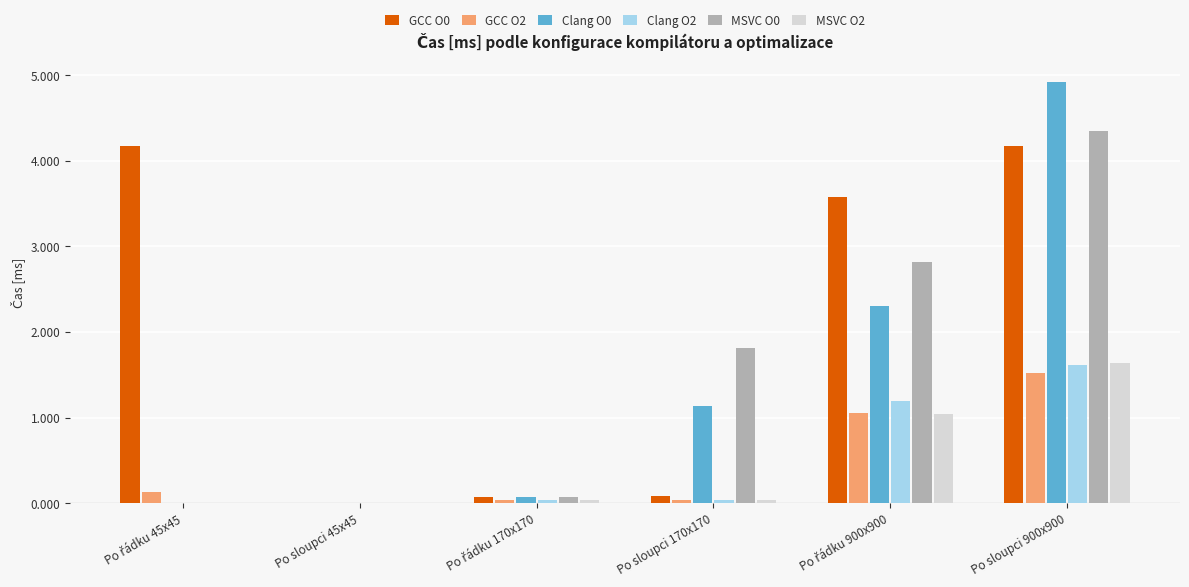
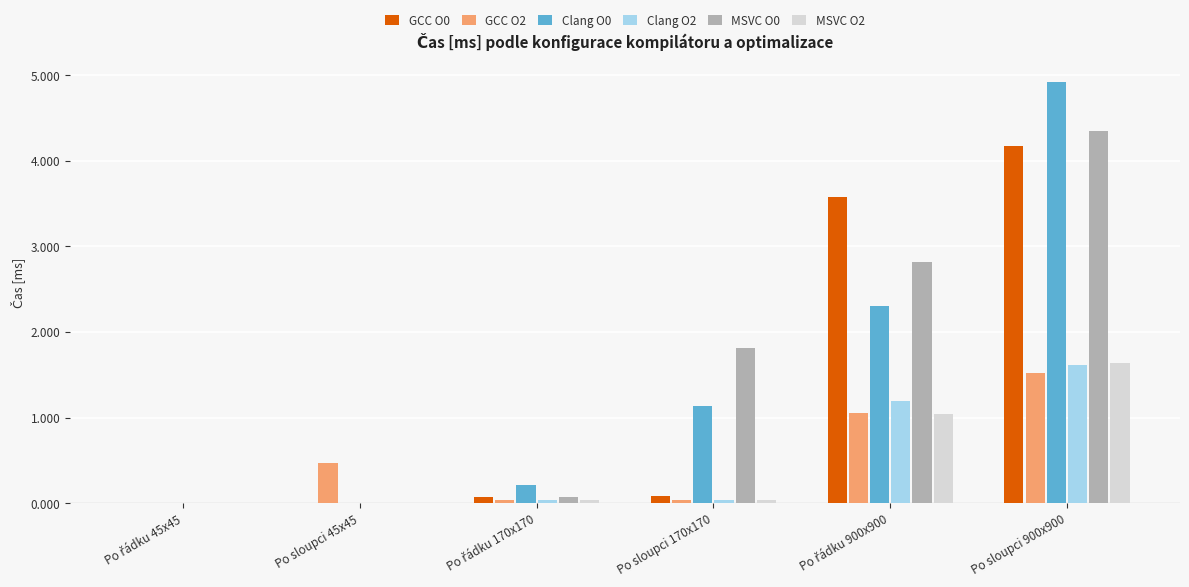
  {
    "GCC O0": {
-     "Po řádku 45x45": 4.2,
+     "Po řádku 45x45": 0.0,
      "Po řádku 170x170": 0.1,
      "Po sloupci 170x170": 0.1,
      "Po řádku 900x900": 3.6,
      "Po sloupci 900x900": 4.2
    },
    "GCC O2": {
-     "Po řádku 45x45": 0.1,
-     "Po sloupci 45x45": 0.0,
+     "Po řádku 45x45": 0.0,
+     "Po sloupci 45x45": 0.5,
      "Po řádku 170x170": 0.0,
      "Po sloupci 170x170": 0.0,
      "Po řádku 900x900": 1.1,
      "Po sloupci 900x900": 1.5
    },
    "Clang O0": {
-     "Po řádku 170x170": 0.1,
+     "Po řádku 170x170": 0.2,
      "Po sloupci 170x170": 1.1,
      "Po řádku 900x900": 2.3,
      "Po sloupci 900x900": 4.9
    },
    "MSVC O0": {
      "Po řádku 170x170": 0.1,
      "Po sloupci 170x170": 1.8,
      "Po řádku 900x900": 2.8,
      "Po sloupci 900x900": 4.3
    }
  }
